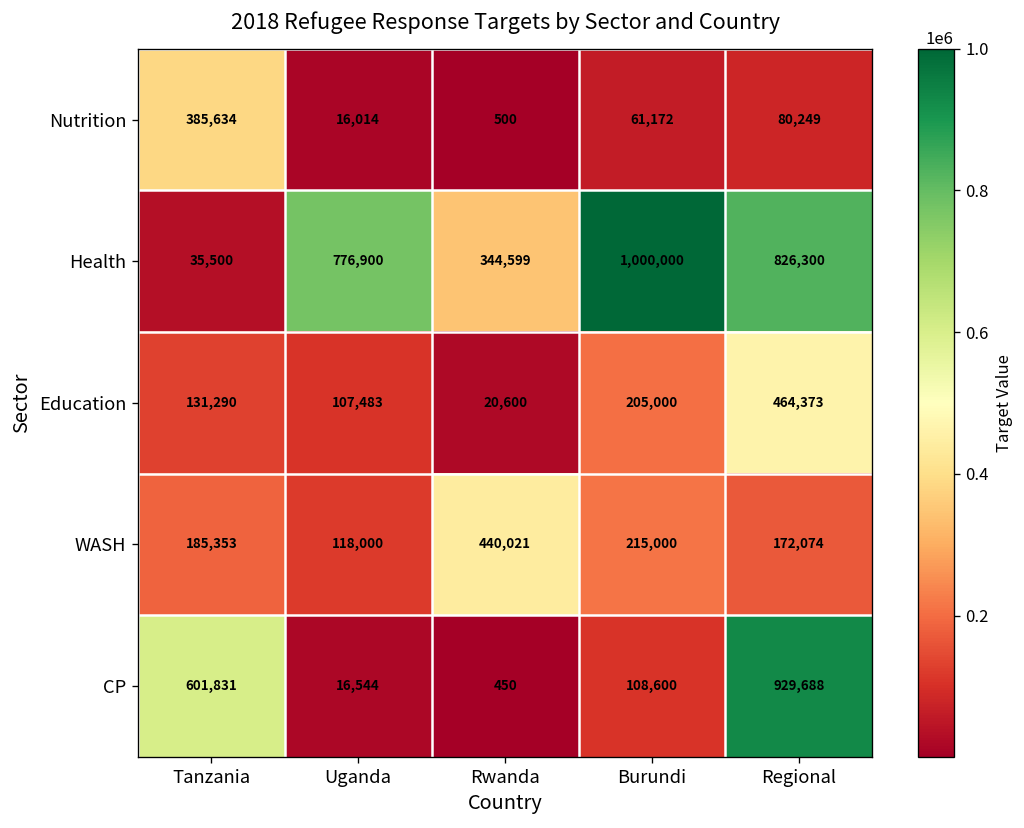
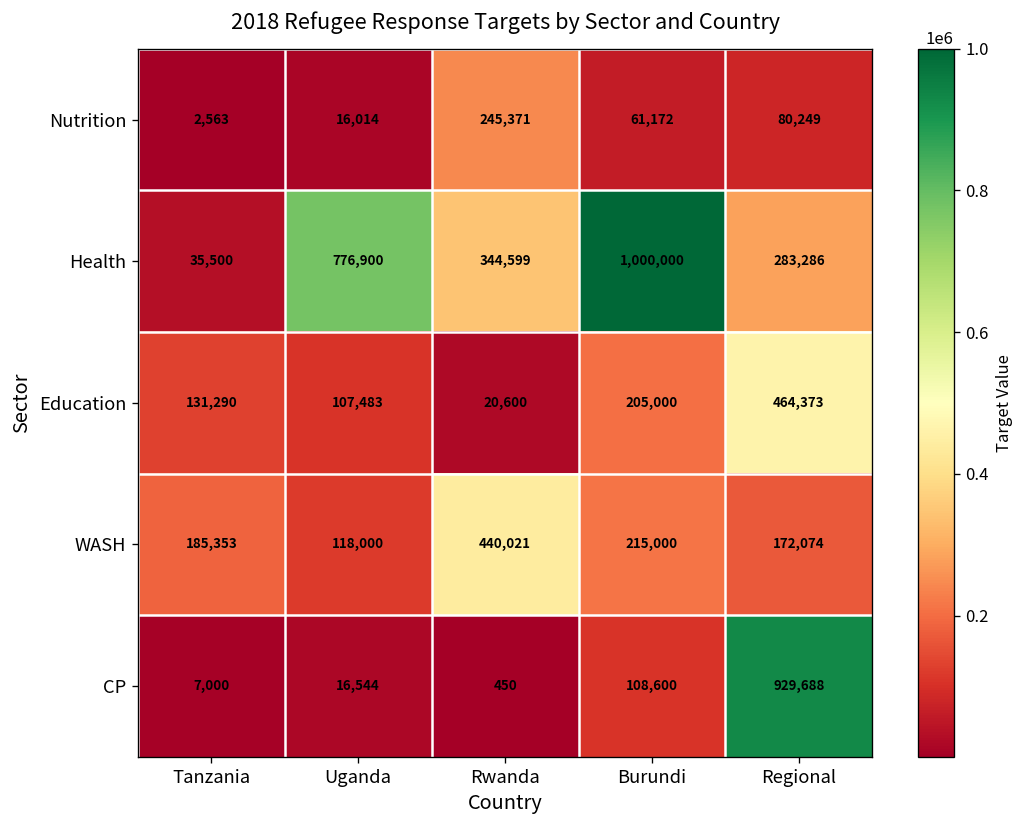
  {
    "Nutrition": {
-     "Tanzania": "385,634",
+     "Tanzania": "2,563",
      "Uganda": "16,014",
-     "Rwanda": "500",
+     "Rwanda": "245,371",
      "Burundi": "61,172",
      "Regional": "80,249"
    },
    "Health": {
      "Tanzania": "35,500",
      "Uganda": "776,900",
      "Rwanda": "344,599",
      "Burundi": "1,000,000",
-     "Regional": "826,300"
+     "Regional": "283,286"
    },
    "Education": {
      "Tanzania": "131,290",
      "Uganda": "107,483",
      "Rwanda": "20,600",
      "Burundi": "205,000",
      "Regional": "464,373"
    },
    "WASH": {
      "Tanzania": "185,353",
      "Uganda": "118,000",
      "Rwanda": "440,021",
      "Burundi": "215,000",
      "Regional": "172,074"
    },
    "CP": {
-     "Tanzania": "601,831",
+     "Tanzania": "7,000",
      "Uganda": "16,544",
      "Rwanda": "450",
      "Burundi": "108,600",
      "Regional": "929,688"
    }
  }
